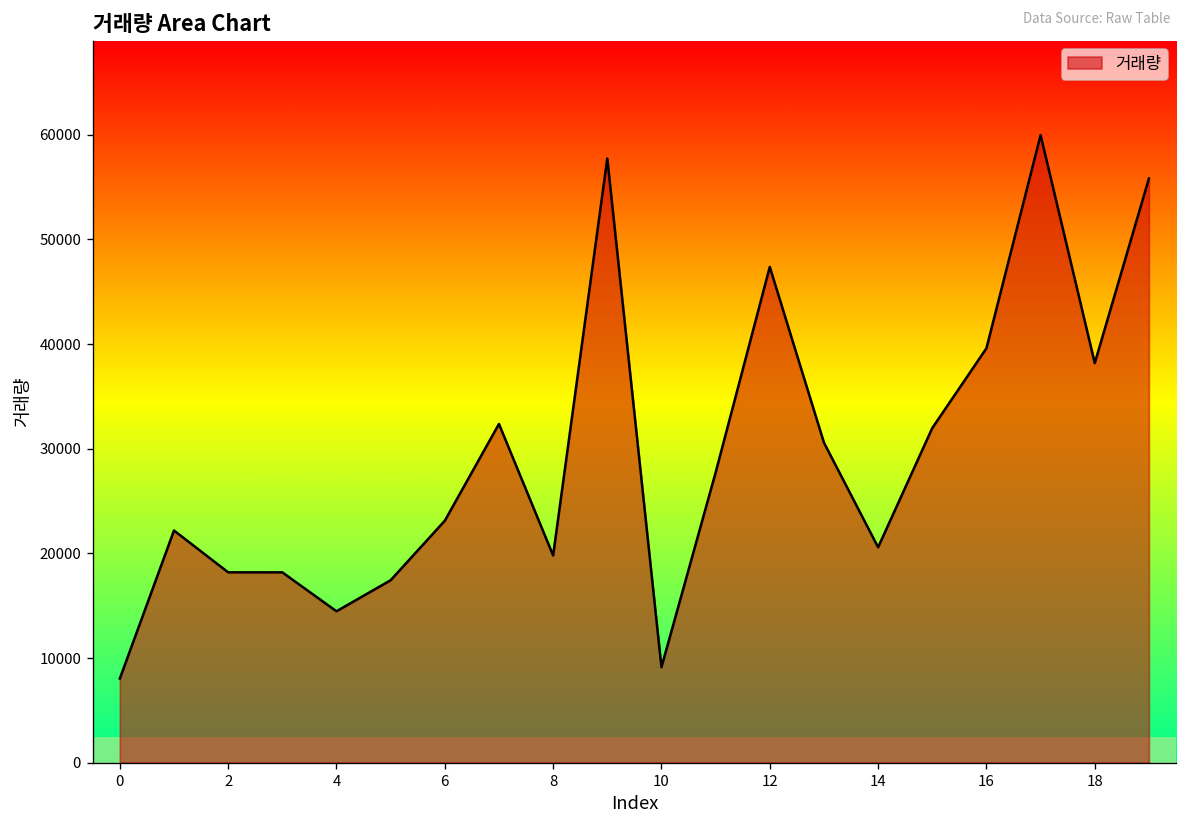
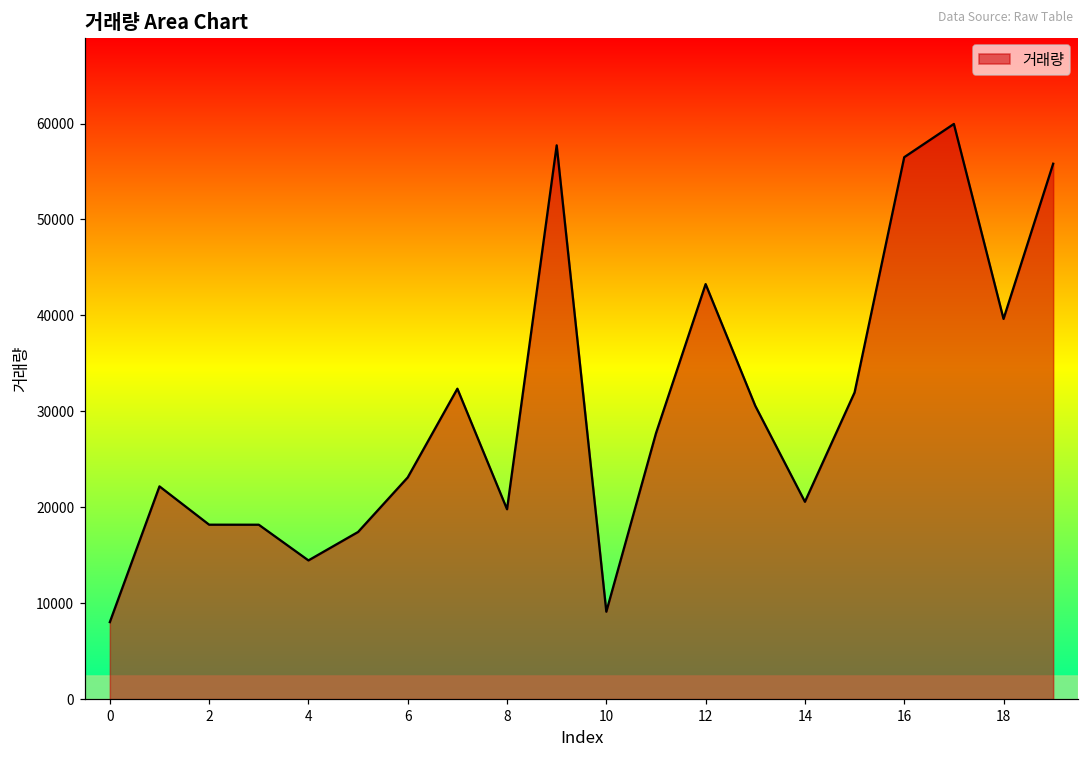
  {
    "0": 8000,
    "2": 18000,
    "4": 14000,
    "6": 23000,
    "8": 20000,
    "10": 9000,
-   "12": 47000,
+   "12": 43000,
    "14": 21000,
-   "16": 40000,
-   "18": 38000
+   "16": 56000,
+   "18": 40000
  }
